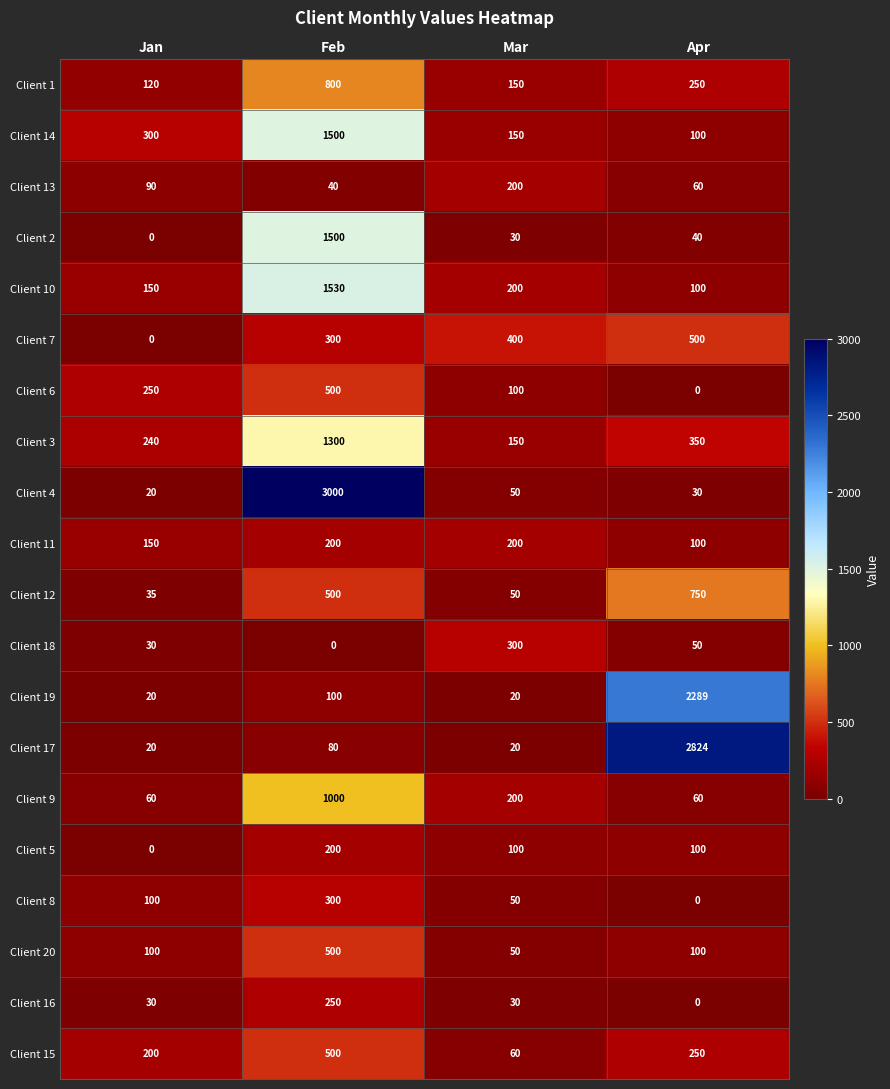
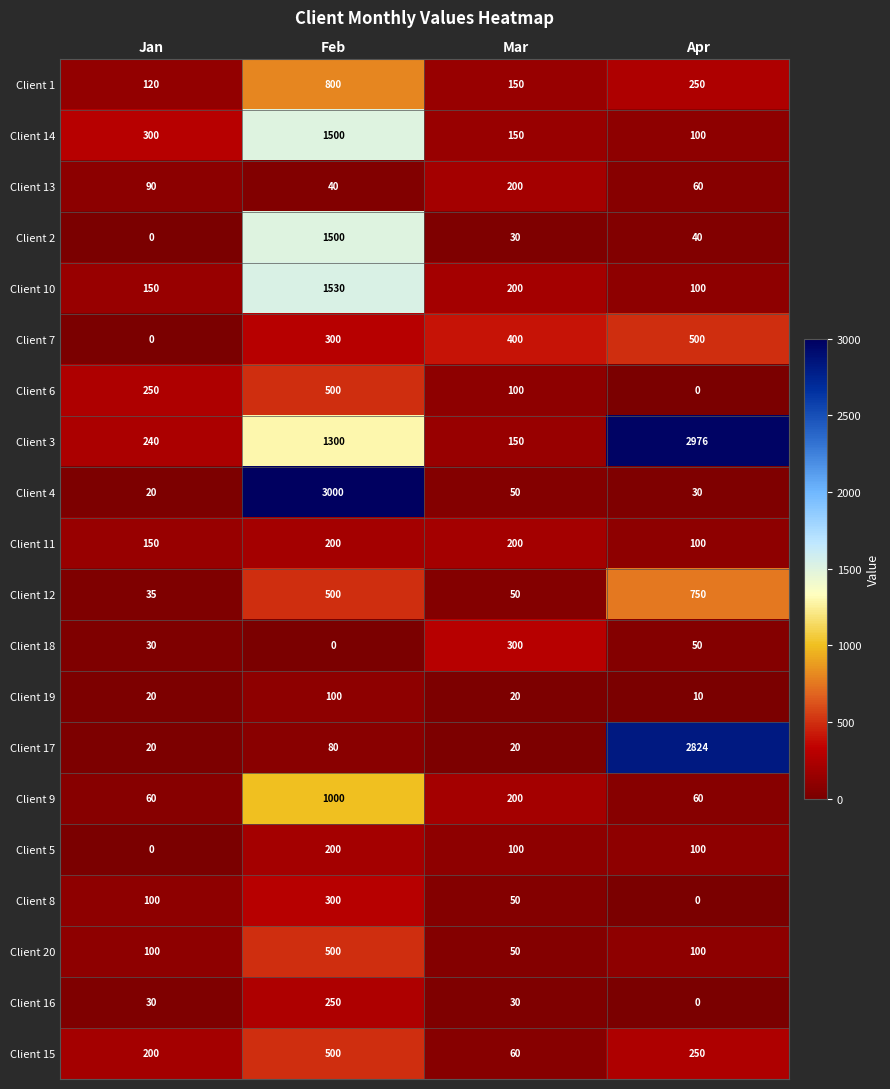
  {
    "Client 1": {
      "Jan": 120,
      "Feb": 800,
      "Mar": 150,
      "Apr": 250
    },
    "Client 14": {
      "Jan": 300,
      "Feb": 1500,
      "Mar": 150,
      "Apr": 100
    },
    "Client 13": {
      "Jan": 90,
      "Feb": 40,
      "Mar": 200,
      "Apr": 60
    },
    "Client 2": {
      "Jan": 0,
      "Feb": 1500,
      "Mar": 30,
      "Apr": 40
    },
    "Client 10": {
      "Jan": 150,
      "Feb": 1530,
      "Mar": 200,
      "Apr": 100
    },
    "Client 7": {
      "Jan": 0,
      "Feb": 300,
      "Mar": 400,
      "Apr": 500
    },
    "Client 6": {
      "Jan": 250,
      "Feb": 500,
      "Mar": 100,
      "Apr": 0
    },
    "Client 3": {
      "Jan": 240,
      "Feb": 1300,
      "Mar": 150,
-     "Apr": 350
+     "Apr": 2976
    },
    "Client 4": {
      "Jan": 20,
      "Feb": 3000,
      "Mar": 50,
      "Apr": 30
    },
    "Client 11": {
      "Jan": 150,
      "Feb": 200,
      "Mar": 200,
      "Apr": 100
    },
    "Client 12": {
      "Jan": 35,
      "Feb": 500,
      "Mar": 50,
      "Apr": 750
    },
    "Client 18": {
      "Jan": 30,
      "Feb": 0,
      "Mar": 300,
      "Apr": 50
    },
    "Client 19": {
      "Jan": 20,
      "Feb": 100,
      "Mar": 20,
-     "Apr": 2289
+     "Apr": 10
    },
    "Client 17": {
      "Jan": 20,
      "Feb": 80,
      "Mar": 20,
      "Apr": 2824
    },
    "Client 9": {
      "Jan": 60,
      "Feb": 1000,
      "Mar": 200,
      "Apr": 60
    },
    "Client 5": {
      "Jan": 0,
      "Feb": 200,
      "Mar": 100,
      "Apr": 100
    },
    "Client 8": {
      "Jan": 100,
      "Feb": 300,
      "Mar": 50,
      "Apr": 0
    },
    "Client 20": {
      "Jan": 100,
      "Feb": 500,
      "Mar": 50,
      "Apr": 100
    },
    "Client 16": {
      "Jan": 30,
      "Feb": 250,
      "Mar": 30,
      "Apr": 0
    },
    "Client 15": {
      "Jan": 200,
      "Feb": 500,
      "Mar": 60,
      "Apr": 250
    }
  }
